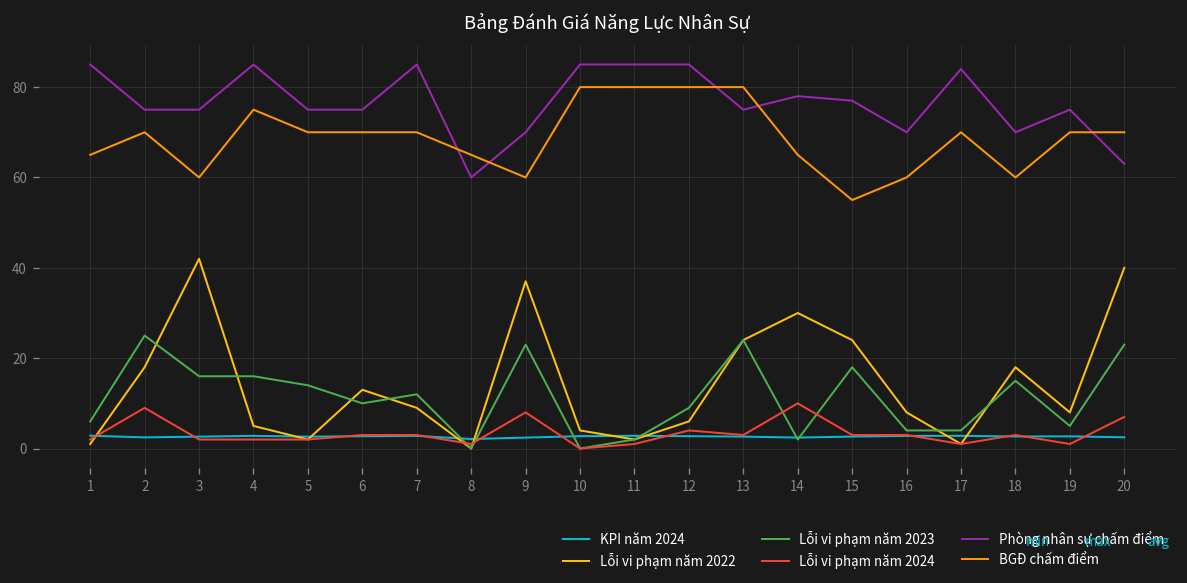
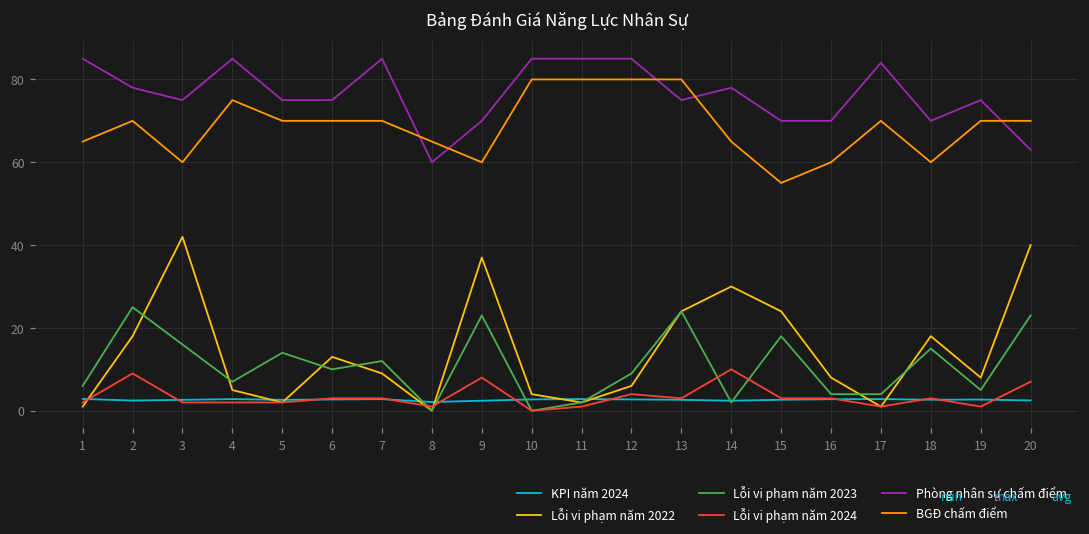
  {
    "KPI năm 2024": {
      "1": 3,
      "2": 2,
      "4": 3,
      "8": 2,
      "9": 2,
      "10": 3,
      "11": 3,
      "12": 3,
      "17": 3,
      "19": 3,
      "20": 2
    },
    "Lỗi vi phạm năm 2023": {
      "1": 6,
      "2": 25,
      "3": 16,
-     "4": 16,
+     "4": 7,
      "5": 14,
      "6": 10,
      "7": 12,
      "9": 23,
      "12": 9,
      "15": 18,
      "16": 4,
      "17": 4,
      "18": 15,
      "19": 5,
      "20": 23
    },
    "Lỗi vi phạm năm 2024": {
      "1": 2,
      "2": 9,
      "4": 2,
      "8": 1,
      "9": 8,
      "11": 1,
      "12": 4,
      "14": 10,
      "19": 1,
      "20": 7
    },
    "Phòng nhân sự chấm điểm": {
      "1": 85,
-     "2": 75,
+     "2": 78,
      "3": 75,
      "4": 85,
      "5": 75,
      "6": 75,
      "7": 85,
      "8": 60,
      "9": 70,
      "10": 85,
      "11": 85,
      "12": 85,
      "13": 75,
      "14": 78,
-     "15": 77,
+     "15": 70,
      "16": 70,
      "17": 84,
      "18": 70,
      "19": 75,
      "20": 63
    }
  }
